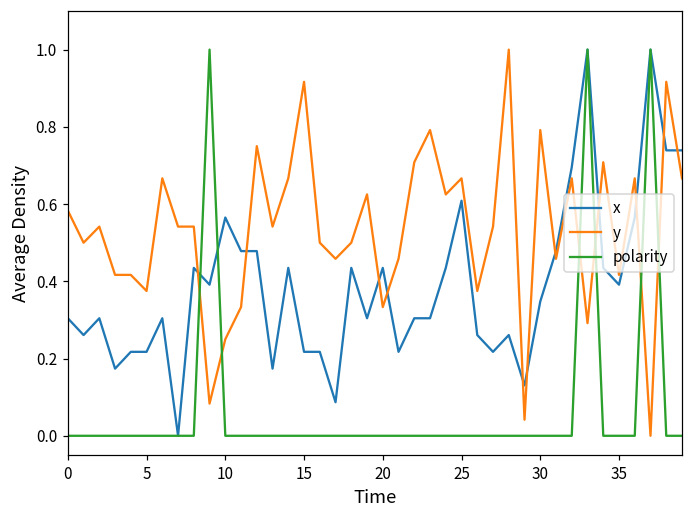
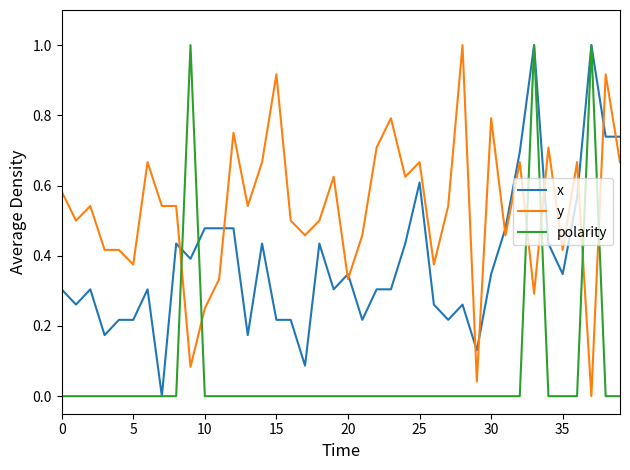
  {
    "x": {
      "0": 0.30,
      "5": 0.22,
-     "10": 0.57,
+     "10": 0.48,
      "15": 0.22,
-     "20": 0.43,
+     "20": 0.35,
      "25": 0.61,
      "30": 0.35,
-     "35": 0.39
+     "35": 0.35
    },
    "y": {
      "0": 0.58,
      "5": 0.38,
      "10": 0.25,
      "15": 0.92,
      "20": 0.33,
      "25": 0.67,
      "30": 0.79,
      "35": 0.42
    },
    "polarity": {
      "0": 0.00,
      "5": 0.00,
      "10": 0.00,
      "15": 0.00,
      "20": 0.00,
      "25": 0.00,
      "30": 0.00,
      "35": 0.00
    }
  }
